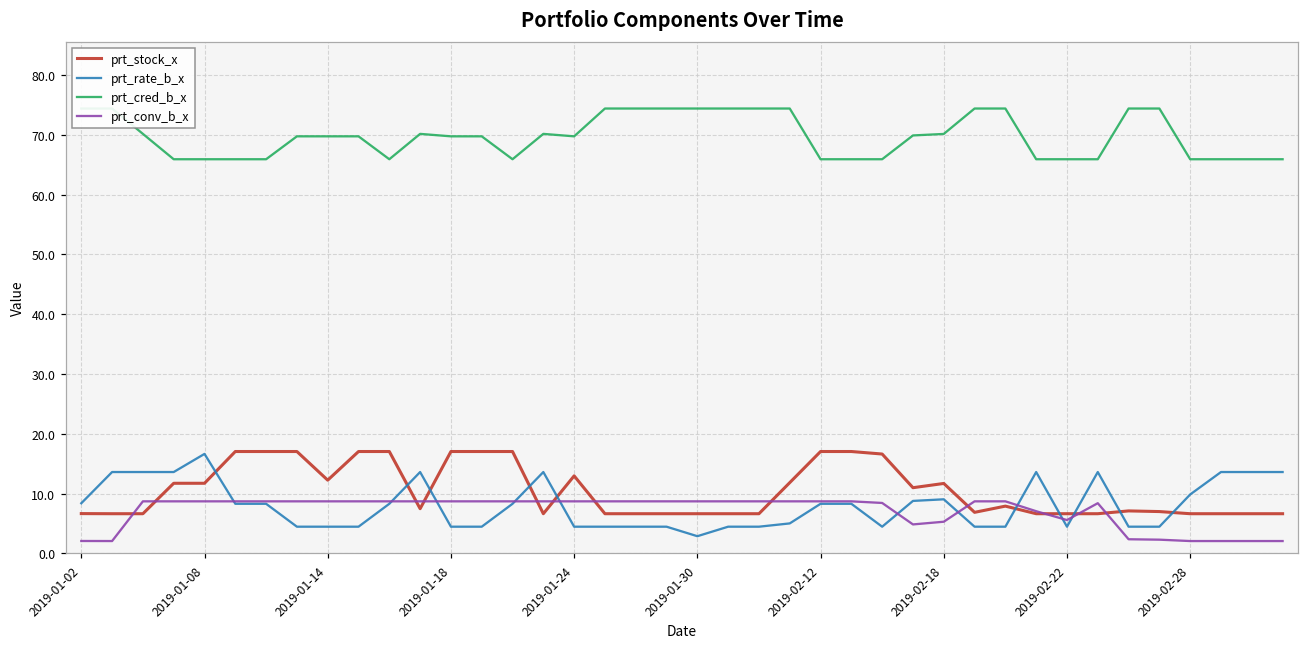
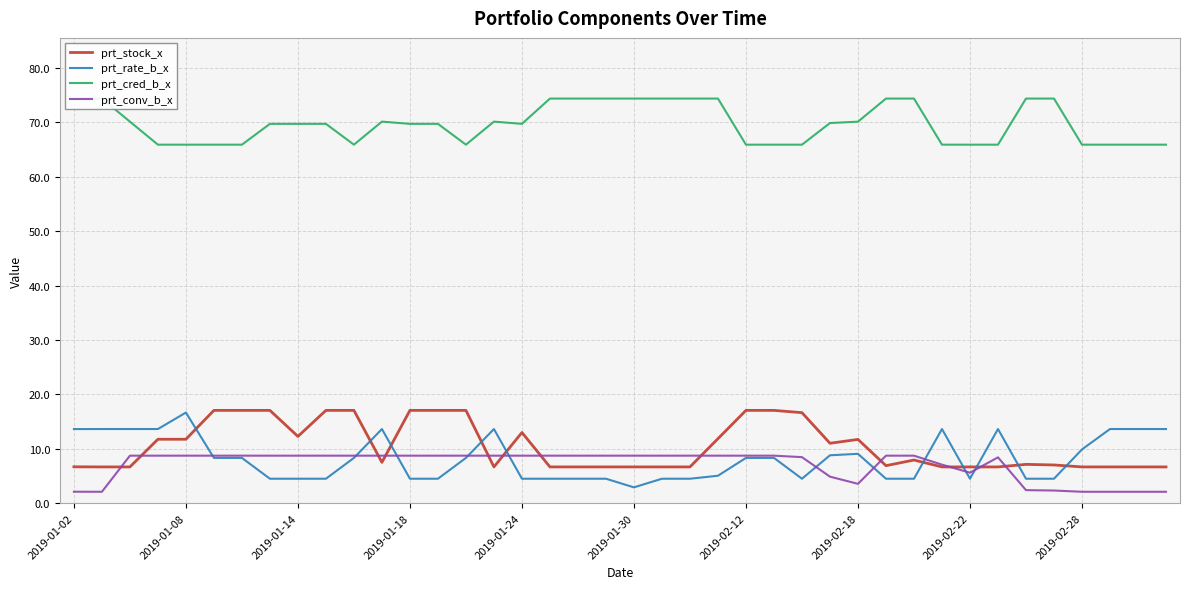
  {
    "prt_stock_x": {
      "2019-01-02": 7,
      "2019-01-08": 12,
      "2019-01-14": 12,
      "2019-01-18": 17,
      "2019-01-24": 13,
      "2019-01-30": 7,
      "2019-02-12": 17,
      "2019-02-18": 12,
      "2019-02-22": 7,
      "2019-02-28": 7
    },
    "prt_rate_b_x": {
-     "2019-01-02": 8,
+     "2019-01-02": 14,
      "2019-01-08": 17,
      "2019-01-14": 4,
      "2019-01-18": 4,
      "2019-01-24": 4,
      "2019-01-30": 3,
      "2019-02-18": 9,
      "2019-02-22": 4,
      "2019-02-28": 10
    },
    "prt_cred_b_x": {
      "2019-01-08": 66,
      "2019-01-14": 70,
      "2019-01-18": 70,
      "2019-01-24": 70,
      "2019-01-30": 74,
      "2019-02-12": 66,
      "2019-02-18": 70,
      "2019-02-22": 66,
      "2019-02-28": 66
    },
    "prt_conv_b_x": {
      "2019-01-02": 2,
      "2019-01-08": 9,
      "2019-01-14": 9,
      "2019-01-18": 9,
      "2019-01-24": 9,
      "2019-01-30": 9,
-     "2019-02-18": 5,
+     "2019-02-18": 4,
      "2019-02-22": 6,
      "2019-02-28": 2
    }
  }
